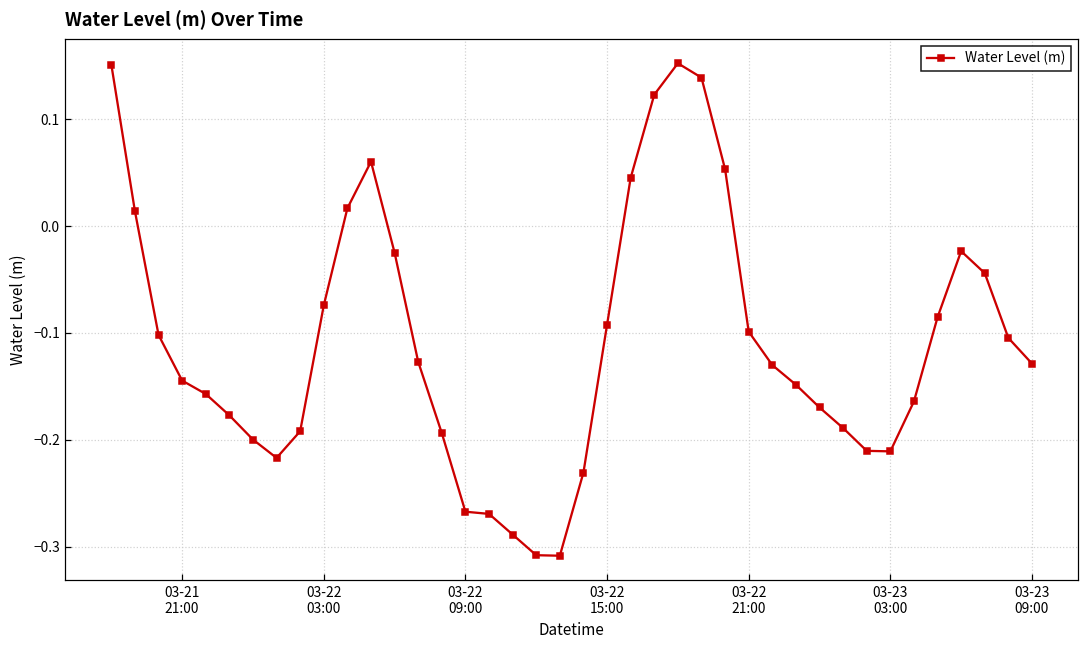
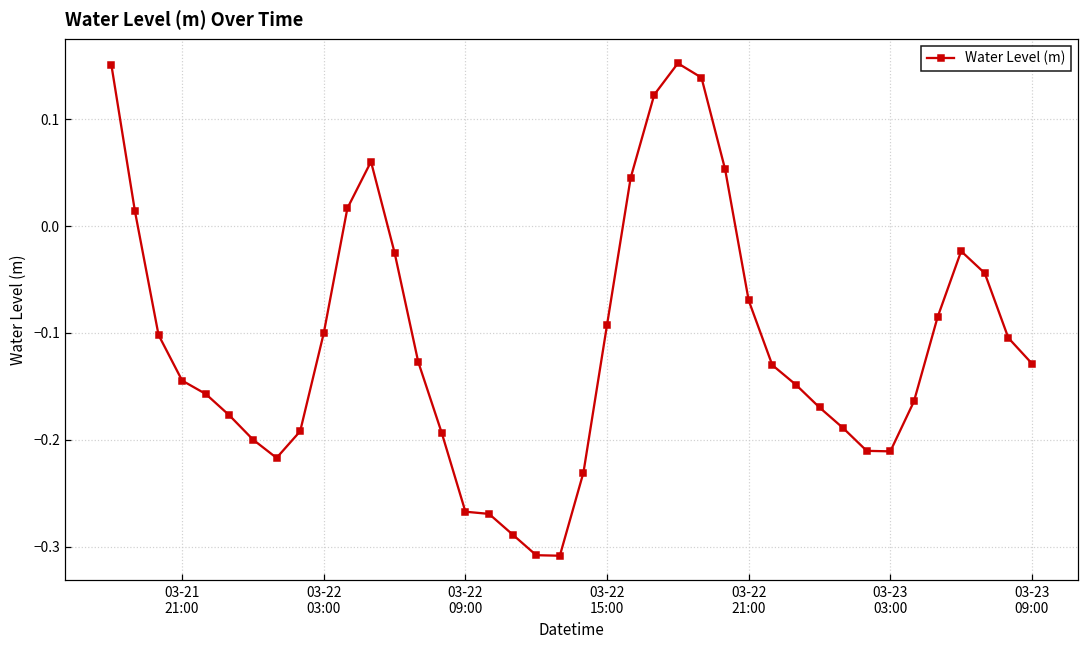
  {
    "03-21 21:00": -0.14,
-   "03-22 03:00": -0.07,
+   "03-22 03:00": -0.10,
    "03-22 09:00": -0.27,
    "03-22 15:00": -0.09,
-   "03-22 21:00": -0.10,
+   "03-22 21:00": -0.07,
    "03-23 03:00": -0.21,
    "03-23 09:00": -0.13
  }
